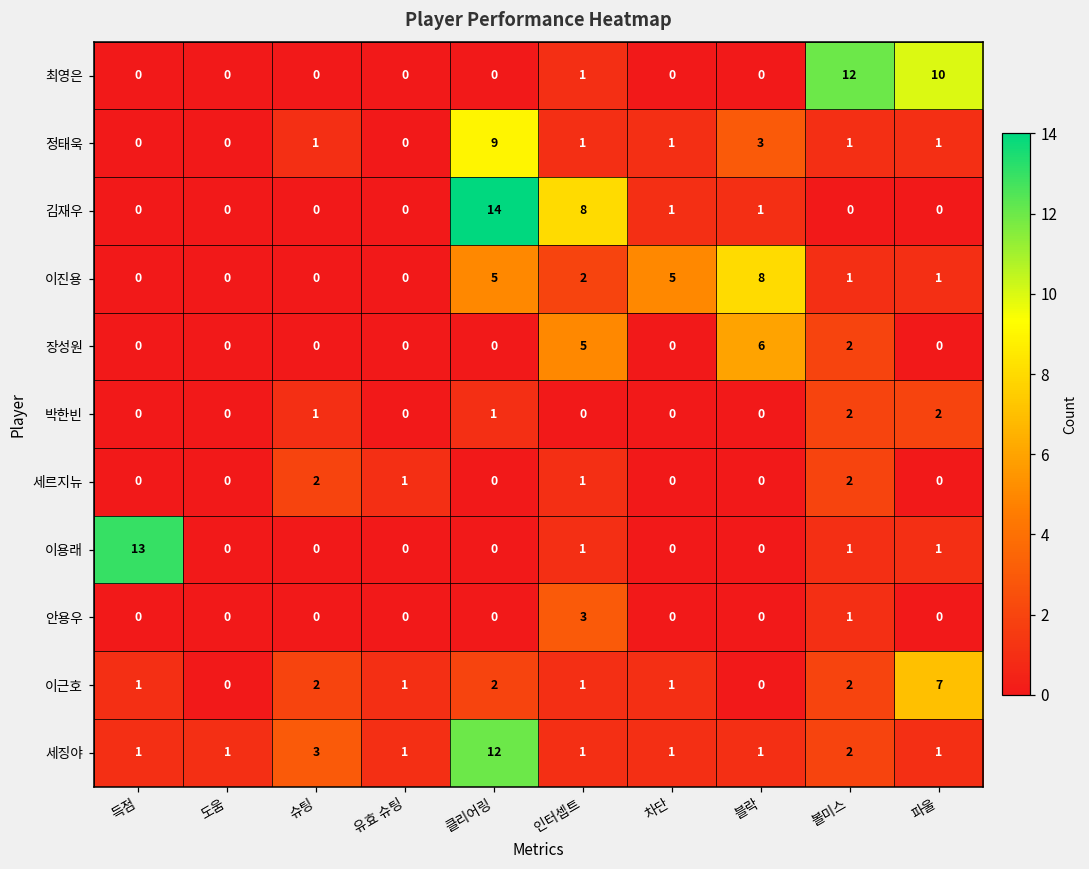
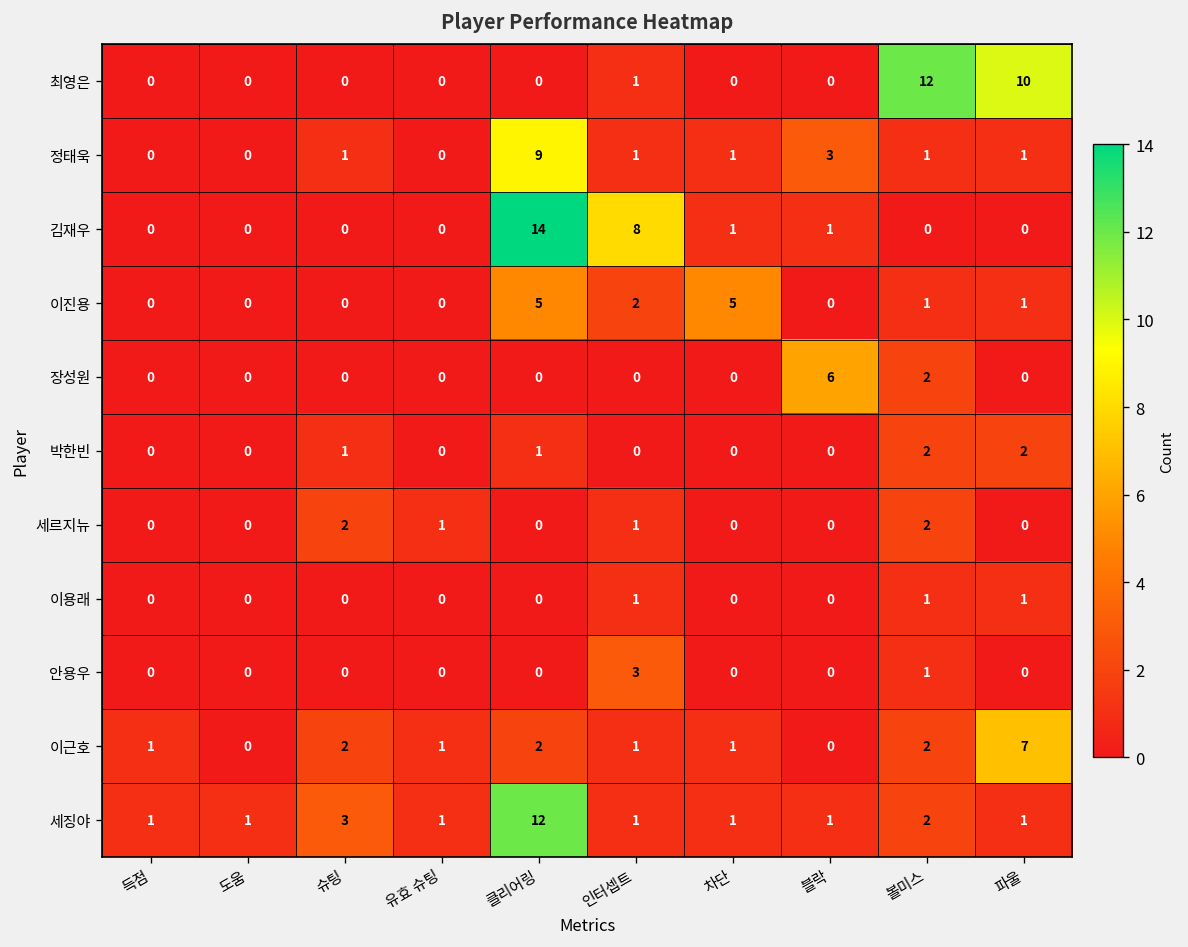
  {
    "최영은": {
      "득점": 0,
      "도움": 0,
      "슈팅": 0,
      "유효 슈팅": 0,
      "클리어링": 0,
      "인터셉트": 1,
      "차단": 0,
      "블락": 0,
      "볼미스": 12,
      "파울": 10
    },
    "정태욱": {
      "득점": 0,
      "도움": 0,
      "슈팅": 1,
      "유효 슈팅": 0,
      "클리어링": 9,
      "인터셉트": 1,
      "차단": 1,
      "블락": 3,
      "볼미스": 1,
      "파울": 1
    },
    "김재우": {
      "득점": 0,
      "도움": 0,
      "슈팅": 0,
      "유효 슈팅": 0,
      "클리어링": 14,
      "인터셉트": 8,
      "차단": 1,
      "블락": 1,
      "볼미스": 0,
      "파울": 0
    },
    "이진용": {
      "득점": 0,
      "도움": 0,
      "슈팅": 0,
      "유효 슈팅": 0,
      "클리어링": 5,
      "인터셉트": 2,
      "차단": 5,
-     "블락": 8,
+     "블락": 0,
      "볼미스": 1,
      "파울": 1
    },
    "장성원": {
      "득점": 0,
      "도움": 0,
      "슈팅": 0,
      "유효 슈팅": 0,
      "클리어링": 0,
-     "인터셉트": 5,
+     "인터셉트": 0,
      "차단": 0,
      "블락": 6,
      "볼미스": 2,
      "파울": 0
    },
    "박한빈": {
      "득점": 0,
      "도움": 0,
      "슈팅": 1,
      "유효 슈팅": 0,
      "클리어링": 1,
      "인터셉트": 0,
      "차단": 0,
      "블락": 0,
      "볼미스": 2,
      "파울": 2
    },
    "세르지뉴": {
      "득점": 0,
      "도움": 0,
      "슈팅": 2,
      "유효 슈팅": 1,
      "클리어링": 0,
      "인터셉트": 1,
      "차단": 0,
      "블락": 0,
      "볼미스": 2,
      "파울": 0
    },
    "이용래": {
-     "득점": 13,
+     "득점": 0,
      "도움": 0,
      "슈팅": 0,
      "유효 슈팅": 0,
      "클리어링": 0,
      "인터셉트": 1,
      "차단": 0,
      "블락": 0,
      "볼미스": 1,
      "파울": 1
    },
    "안용우": {
      "득점": 0,
      "도움": 0,
      "슈팅": 0,
      "유효 슈팅": 0,
      "클리어링": 0,
      "인터셉트": 3,
      "차단": 0,
      "블락": 0,
      "볼미스": 1,
      "파울": 0
    },
    "이근호": {
      "득점": 1,
      "도움": 0,
      "슈팅": 2,
      "유효 슈팅": 1,
      "클리어링": 2,
      "인터셉트": 1,
      "차단": 1,
      "블락": 0,
      "볼미스": 2,
      "파울": 7
    },
    "세징야": {
      "득점": 1,
      "도움": 1,
      "슈팅": 3,
      "유효 슈팅": 1,
      "클리어링": 12,
      "인터셉트": 1,
      "차단": 1,
      "블락": 1,
      "볼미스": 2,
      "파울": 1
    }
  }
